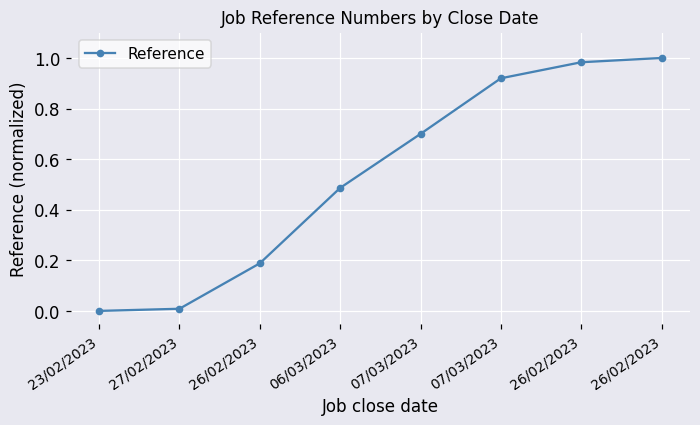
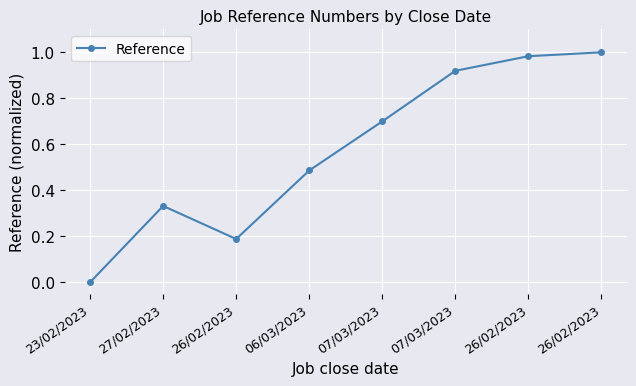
  {
    "23/02/2023": 0.00,
-   "27/02/2023": 0.01,
+   "27/02/2023": 0.33,
    "06/03/2023": 0.49
  }
